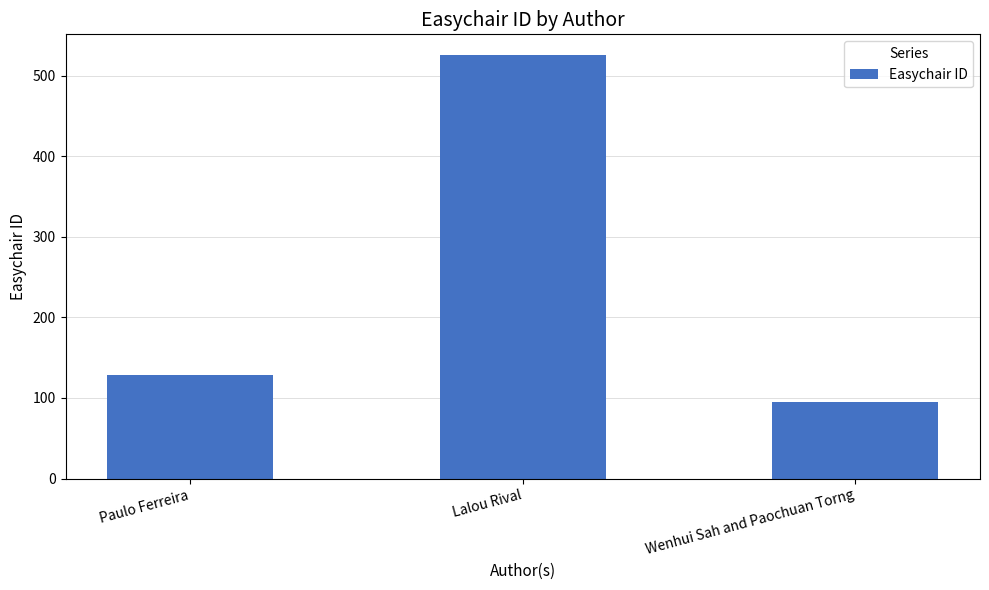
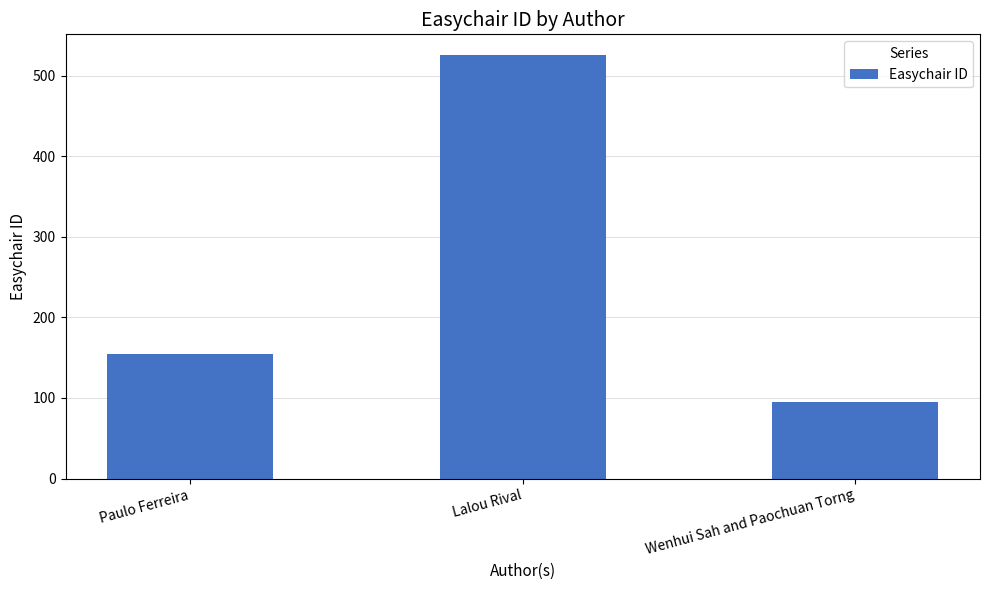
  {
-   "Paulo Ferreira": 130,
+   "Paulo Ferreira": 160,
    "Lalou Rival": 530,
    "Wenhui Sah and Paochuan Torng": 100
  }
